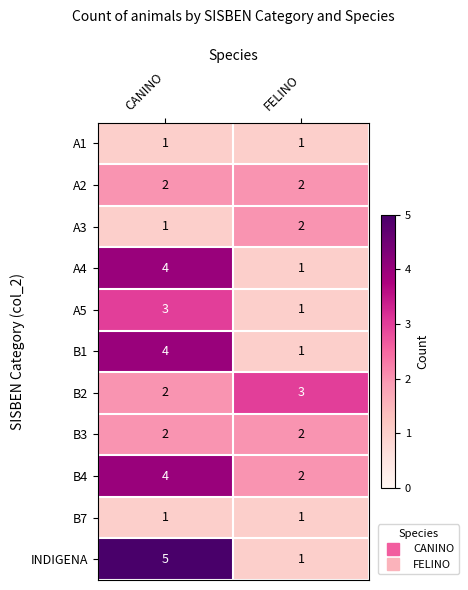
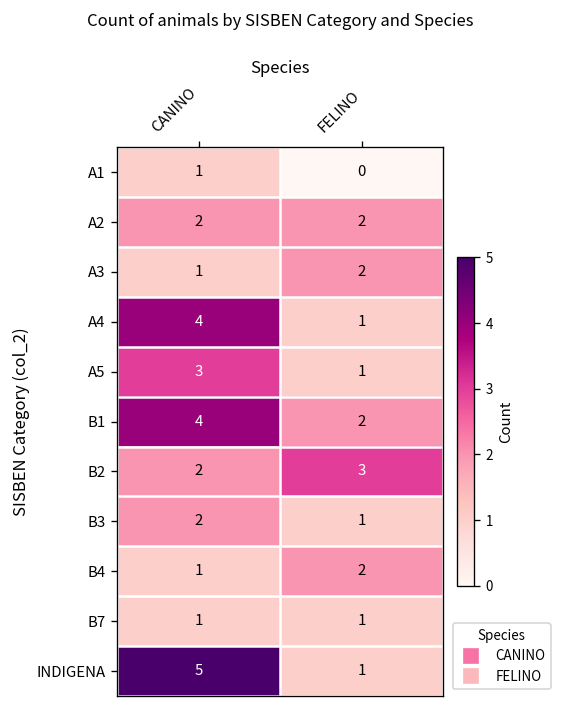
  {
    "A1": {
      "CANINO": 1,
-     "FELINO": 1
+     "FELINO": 0
    },
    "A2": {
      "CANINO": 2,
      "FELINO": 2
    },
    "A3": {
      "CANINO": 1,
      "FELINO": 2
    },
    "A4": {
      "CANINO": 4,
      "FELINO": 1
    },
    "A5": {
      "CANINO": 3,
      "FELINO": 1
    },
    "B1": {
      "CANINO": 4,
-     "FELINO": 1
+     "FELINO": 2
    },
    "B2": {
      "CANINO": 2,
      "FELINO": 3
    },
    "B3": {
      "CANINO": 2,
-     "FELINO": 2
+     "FELINO": 1
    },
    "B4": {
-     "CANINO": 4,
+     "CANINO": 1,
      "FELINO": 2
    },
    "B7": {
      "CANINO": 1,
      "FELINO": 1
    },
    "INDIGENA": {
      "CANINO": 5,
      "FELINO": 1
    }
  }
